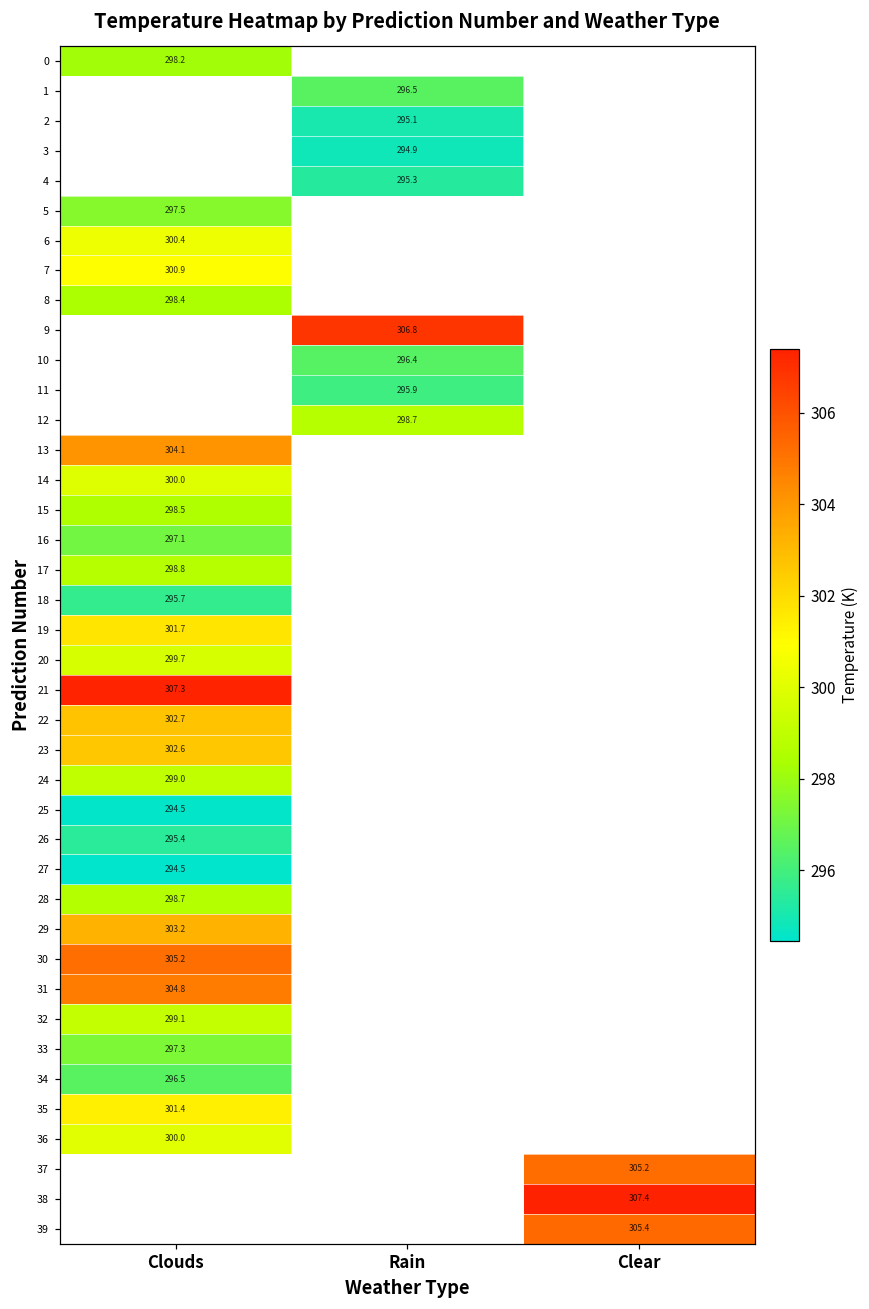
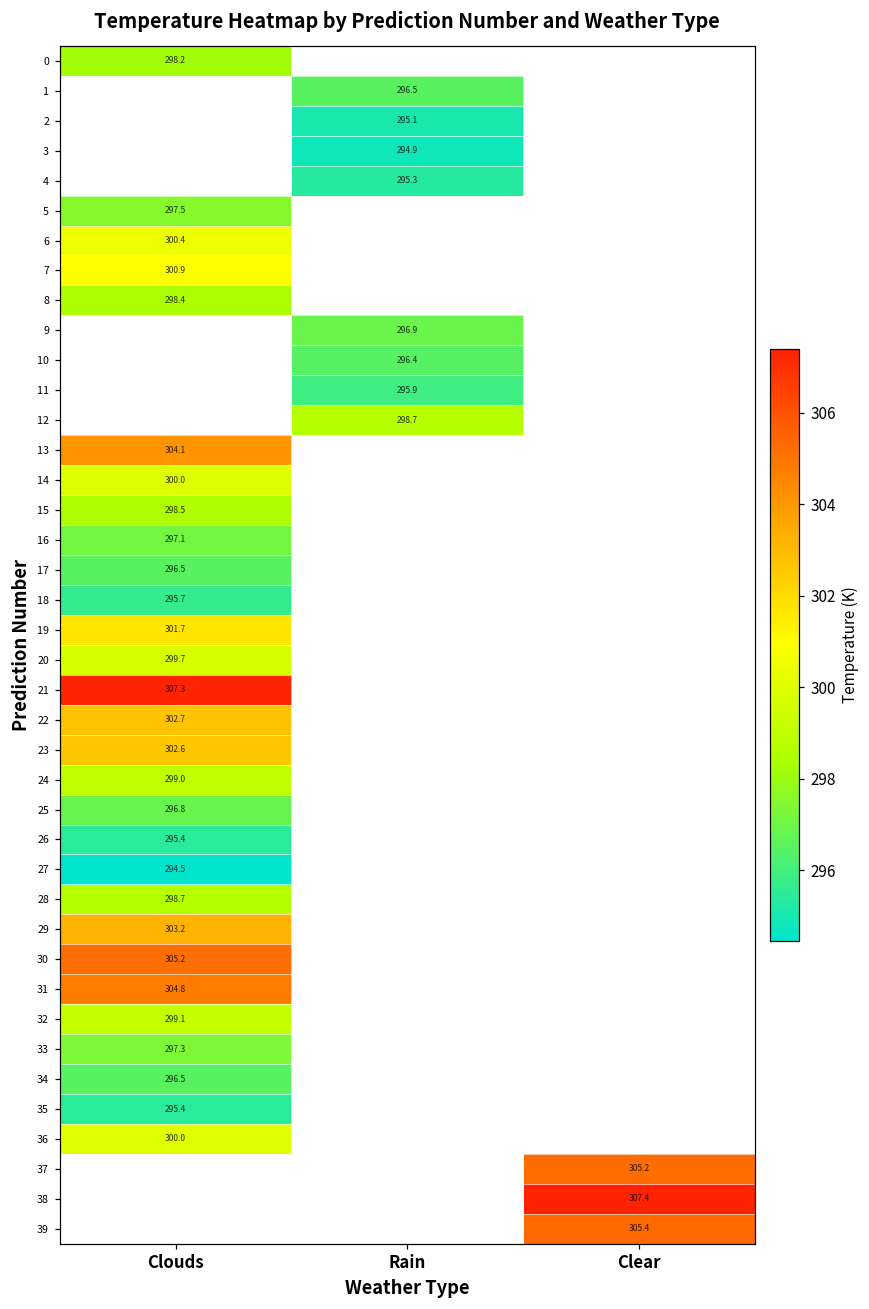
  {
    "0": {
      "Clouds": 298.2
    },
    "1": {
      "Rain": 296.5
    },
    "2": {
      "Rain": 295.1
    },
    "3": {
      "Rain": 294.9
    },
    "4": {
      "Rain": 295.3
    },
    "5": {
      "Clouds": 297.5
    },
    "6": {
      "Clouds": 300.4
    },
    "7": {
      "Clouds": 300.9
    },
    "8": {
      "Clouds": 298.4
    },
    "9": {
-     "Rain": 306.8
+     "Rain": 296.9
    },
    "10": {
      "Rain": 296.4
    },
    "11": {
      "Rain": 295.9
    },
    "12": {
      "Rain": 298.7
    },
    "13": {
      "Clouds": 304.1
    },
    "14": {
      "Clouds": 300.0
    },
    "15": {
      "Clouds": 298.5
    },
    "16": {
      "Clouds": 297.1
    },
    "17": {
-     "Clouds": 298.8
+     "Clouds": 296.5
    },
    "18": {
      "Clouds": 295.7
    },
    "19": {
      "Clouds": 301.7
    },
    "20": {
      "Clouds": 299.7
    },
    "21": {
      "Clouds": 307.3
    },
    "22": {
      "Clouds": 302.7
    },
    "23": {
      "Clouds": 302.6
    },
    "24": {
      "Clouds": 299.0
    },
    "25": {
-     "Clouds": 294.5
+     "Clouds": 296.8
    },
    "26": {
      "Clouds": 295.4
    },
    "27": {
      "Clouds": 294.5
    },
    "28": {
      "Clouds": 298.7
    },
    "29": {
      "Clouds": 303.2
    },
    "30": {
      "Clouds": 305.2
    },
    "31": {
      "Clouds": 304.8
    },
    "32": {
      "Clouds": 299.1
    },
    "33": {
      "Clouds": 297.3
    },
    "34": {
      "Clouds": 296.5
    },
    "35": {
-     "Clouds": 301.4
+     "Clouds": 295.4
    },
    "36": {
      "Clouds": 300.0
    },
    "37": {
      "Clear": 305.2
    },
    "38": {
      "Clear": 307.4
    },
    "39": {
      "Clear": 305.4
    }
  }
